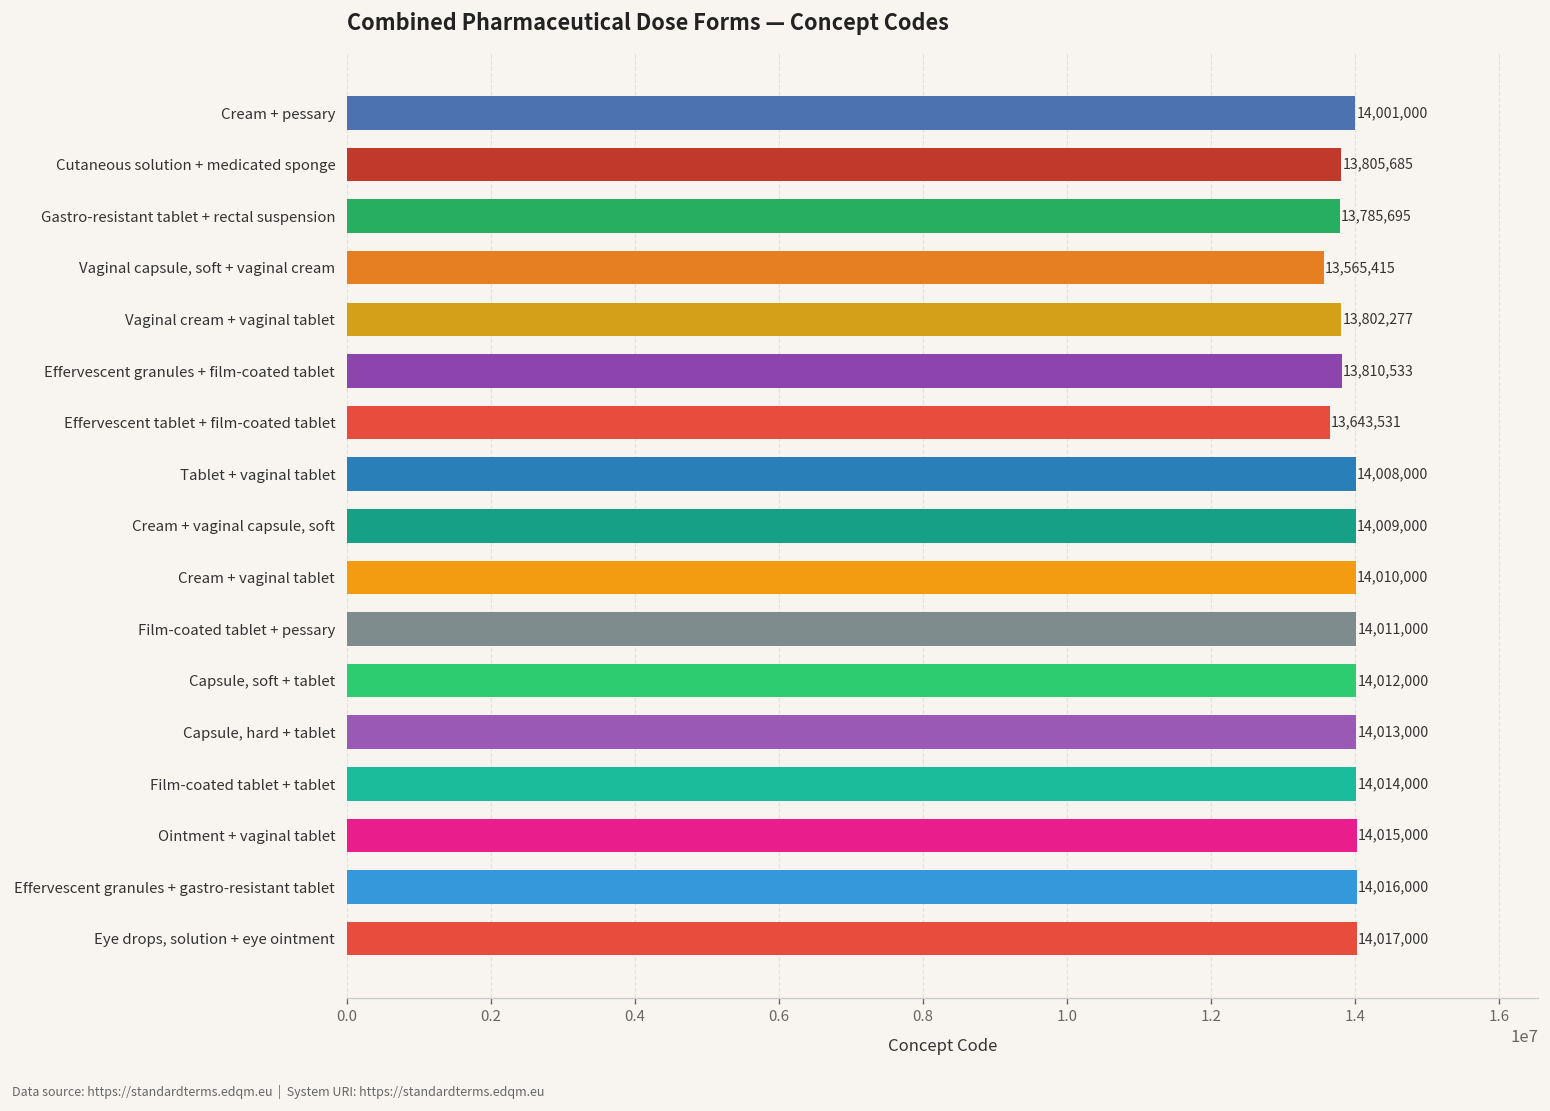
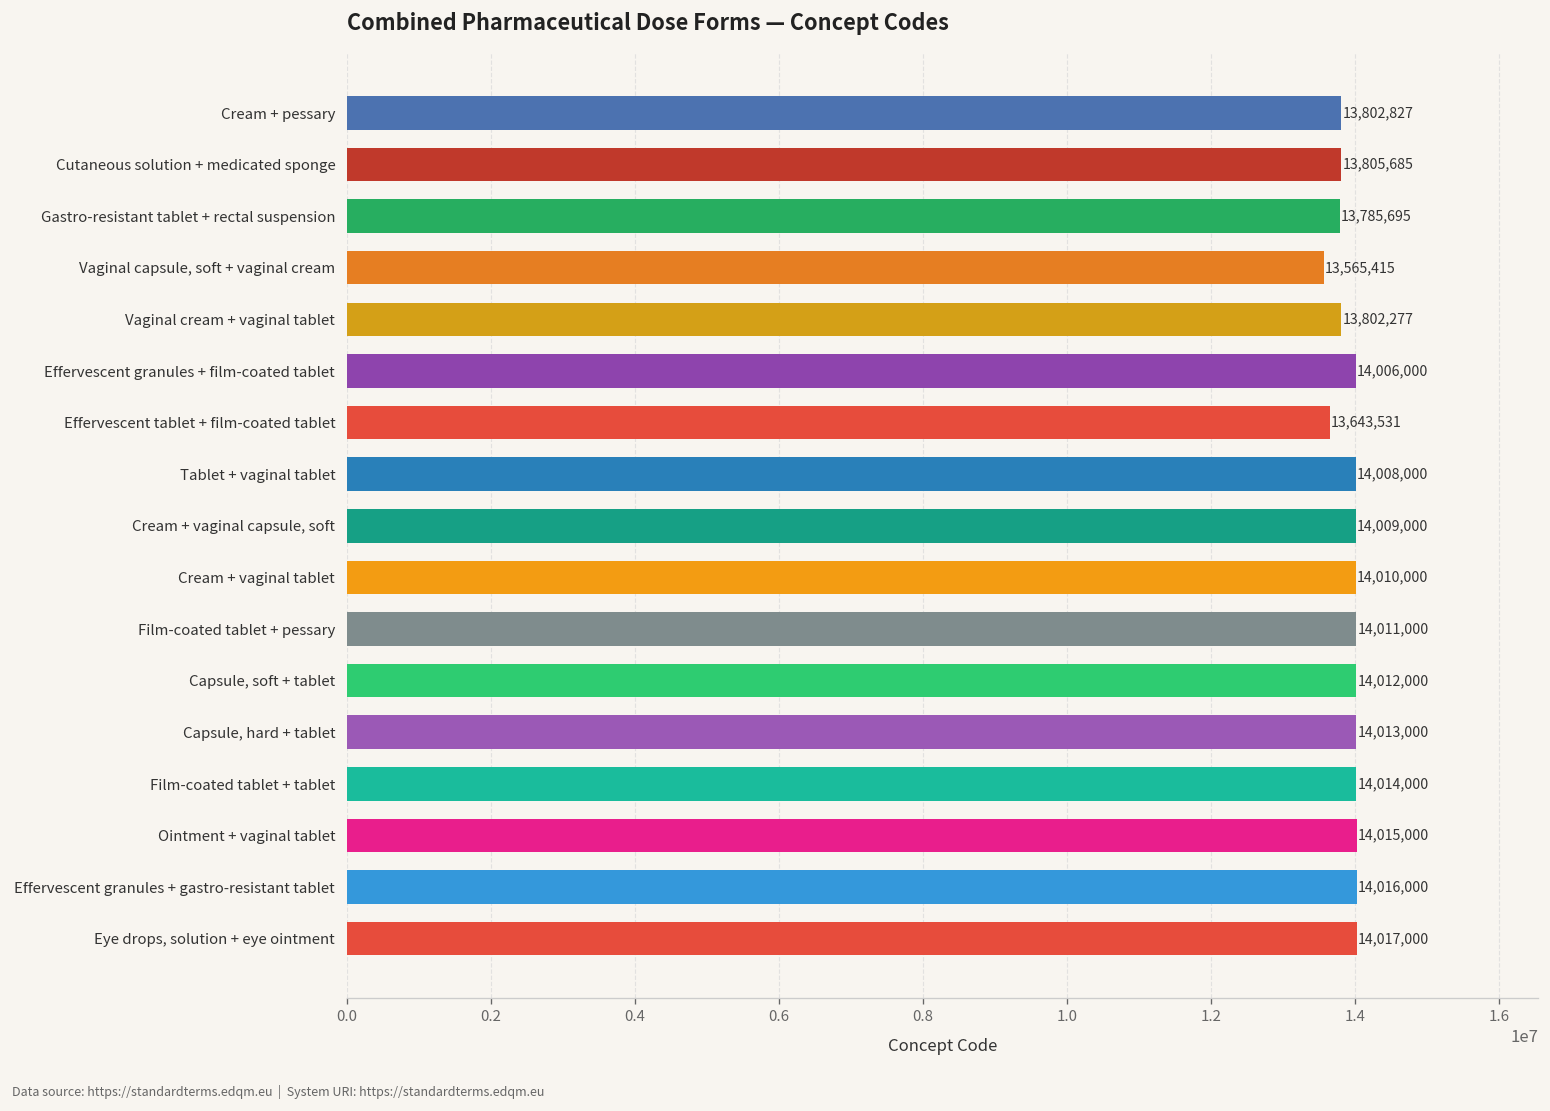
  {
-   "Cream + pessary": "14,001,000",
+   "Cream + pessary": "13,802,827",
    "Cutaneous solution + medicated sponge": "13,805,685",
    "Gastro-resistant tablet + rectal suspension": "13,785,695",
    "Vaginal capsule, soft + vaginal cream": "13,565,415",
    "Vaginal cream + vaginal tablet": "13,802,277",
-   "Effervescent granules + film-coated tablet": "13,810,533",
+   "Effervescent granules + film-coated tablet": "14,006,000",
    "Effervescent tablet + film-coated tablet": "13,643,531",
    "Tablet + vaginal tablet": "14,008,000",
    "Cream + vaginal capsule, soft": "14,009,000",
    "Cream + vaginal tablet": "14,010,000",
    "Film-coated tablet + pessary": "14,011,000",
    "Capsule, soft + tablet": "14,012,000",
    "Capsule, hard + tablet": "14,013,000",
    "Film-coated tablet + tablet": "14,014,000",
    "Ointment + vaginal tablet": "14,015,000",
    "Effervescent granules + gastro-resistant tablet": "14,016,000",
    "Eye drops, solution + eye ointment": "14,017,000"
  }
